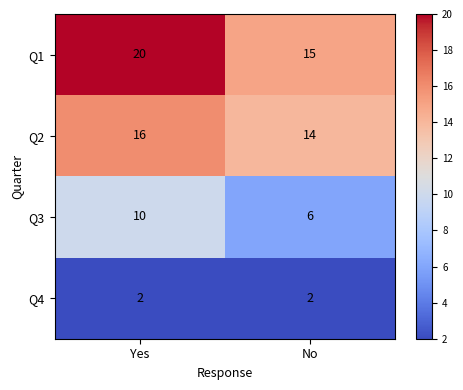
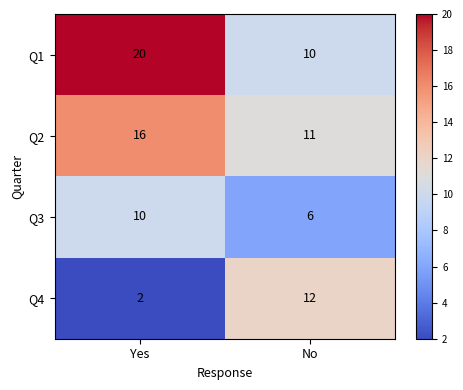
  {
    "Q1": {
      "Yes": 20,
-     "No": 15
+     "No": 10
    },
    "Q2": {
      "Yes": 16,
-     "No": 14
+     "No": 11
    },
    "Q3": {
      "Yes": 10,
      "No": 6
    },
    "Q4": {
      "Yes": 2,
-     "No": 2
+     "No": 12
    }
  }
